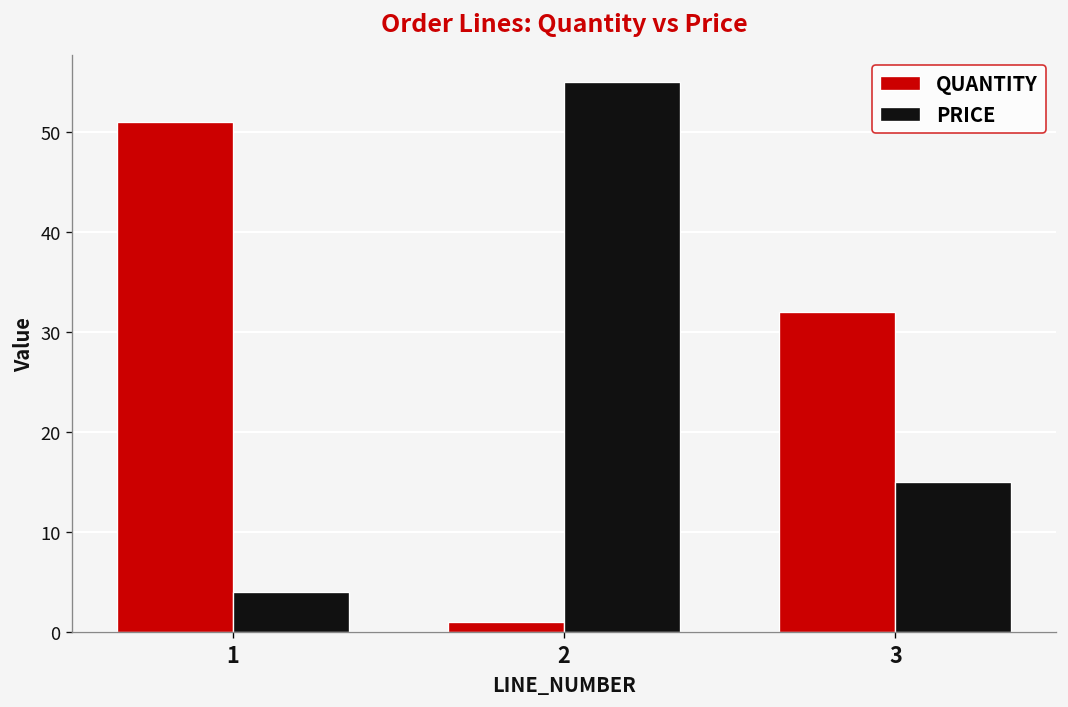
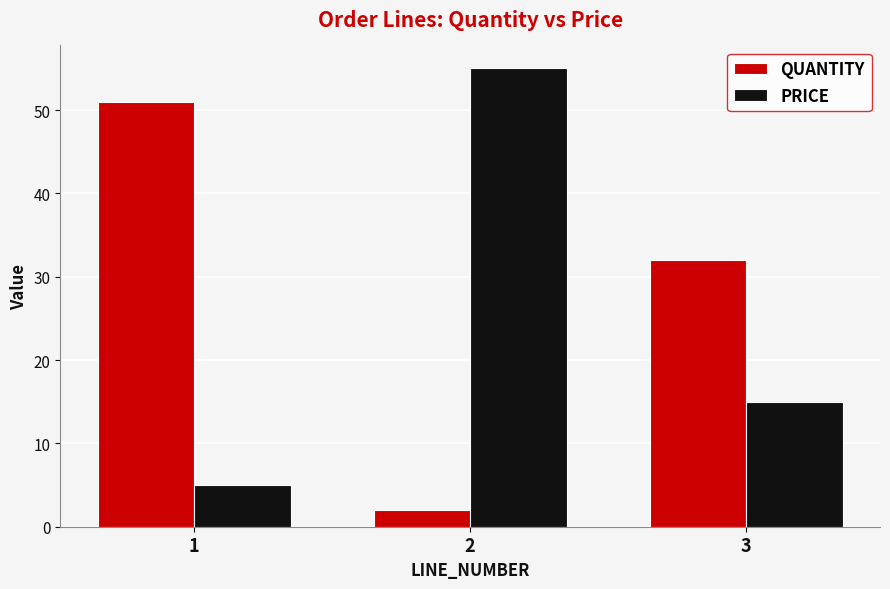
  {
    "QUANTITY": {
      "1": 51,
-     "2": 1,
+     "2": 2,
      "3": 32
    },
    "PRICE": {
-     "1": 4,
+     "1": 5,
      "2": 55,
      "3": 15
    }
  }
